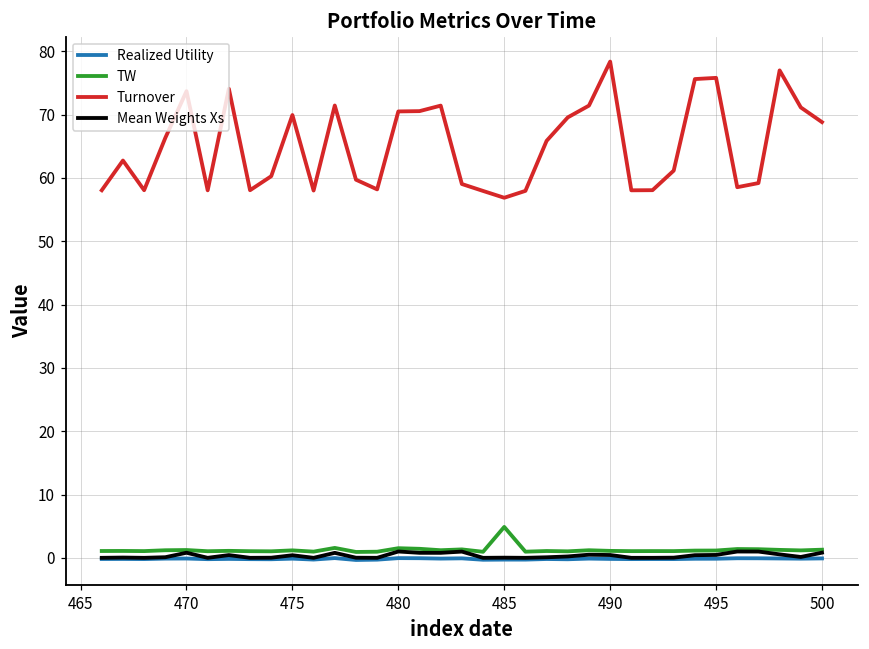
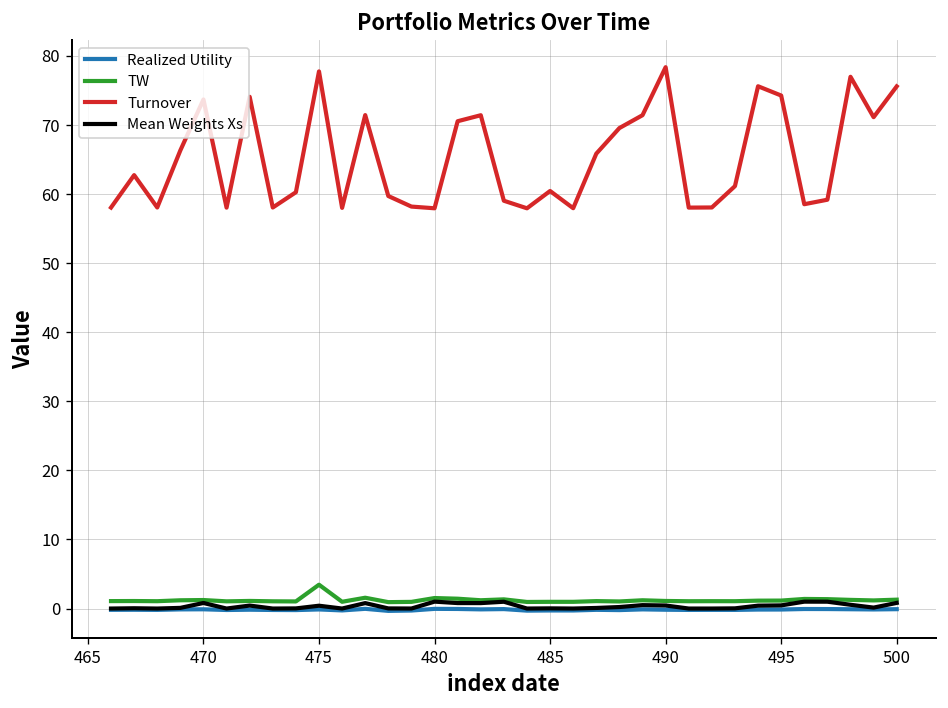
  {
    "Realized Utility": {
      "470": 0,
      "475": 0,
      "480": 0,
      "490": 0,
      "495": 0,
      "500": 0
    },
    "TW": {
-     "475": 1,
+     "475": 3,
      "480": 2,
-     "485": 5,
+     "485": 1,
      "490": 1,
      "495": 1,
      "500": 1
    },
    "Turnover": {
-     "475": 70,
-     "480": 71,
-     "485": 57,
+     "475": 78,
+     "480": 58,
+     "485": 60,
      "490": 78,
-     "495": 76,
-     "500": 69
+     "495": 74,
+     "500": 76
    },
    "Mean Weights Xs": {
      "475": 0,
      "480": 1,
      "490": 0,
      "495": 0,
      "500": 1
    }
  }
